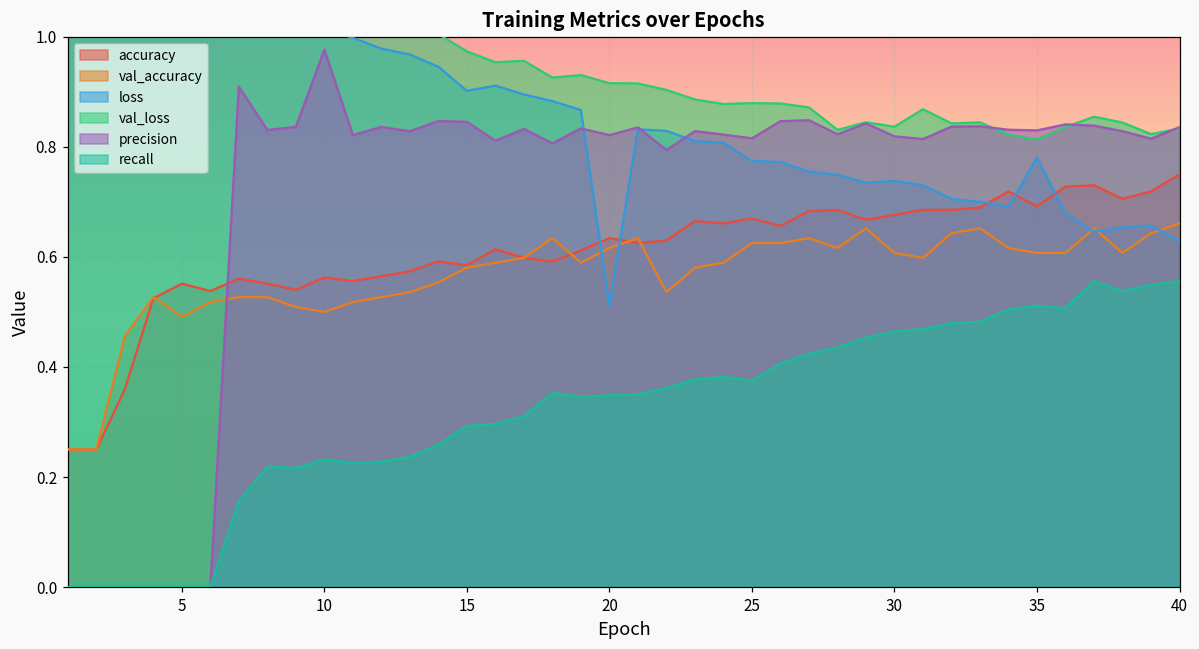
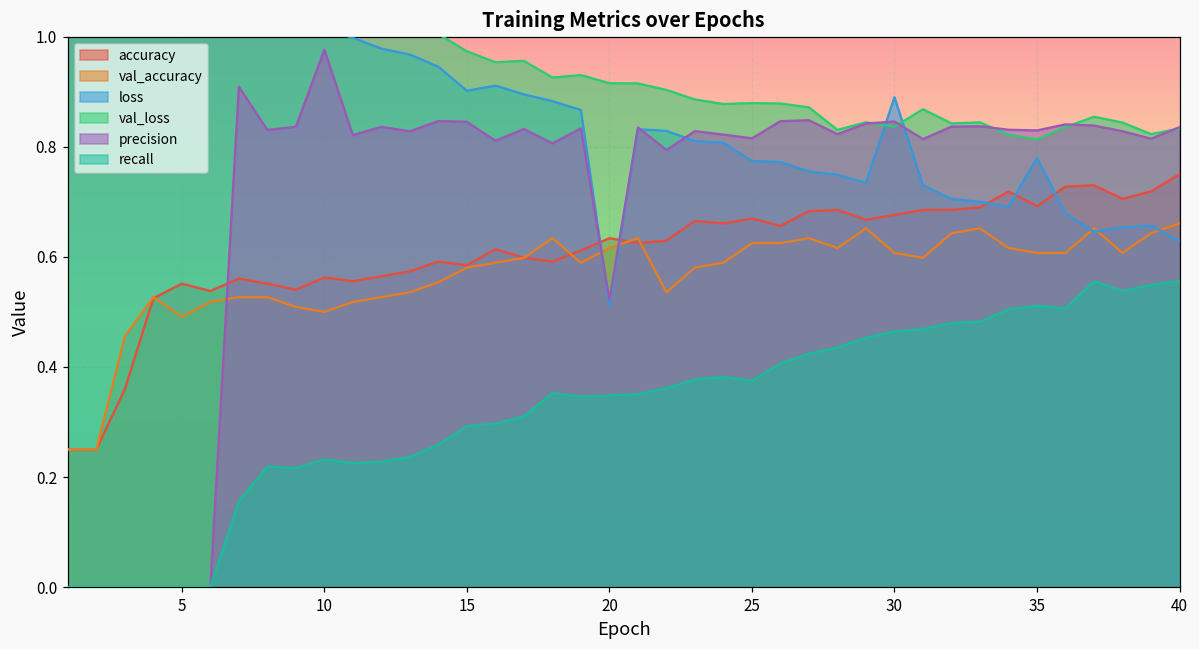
  {
    "loss": {
      "15": 0.90,
      "20": 0.51,
      "25": 0.77,
-     "30": 0.74,
+     "30": 0.89,
      "35": 0.78,
      "40": 0.63
    },
    "precision": {
      "10": 0.98,
      "15": 0.85,
-     "20": 0.82,
+     "20": 0.52,
      "25": 0.82,
-     "30": 0.82,
+     "30": 0.85,
      "35": 0.83
    }
  }
